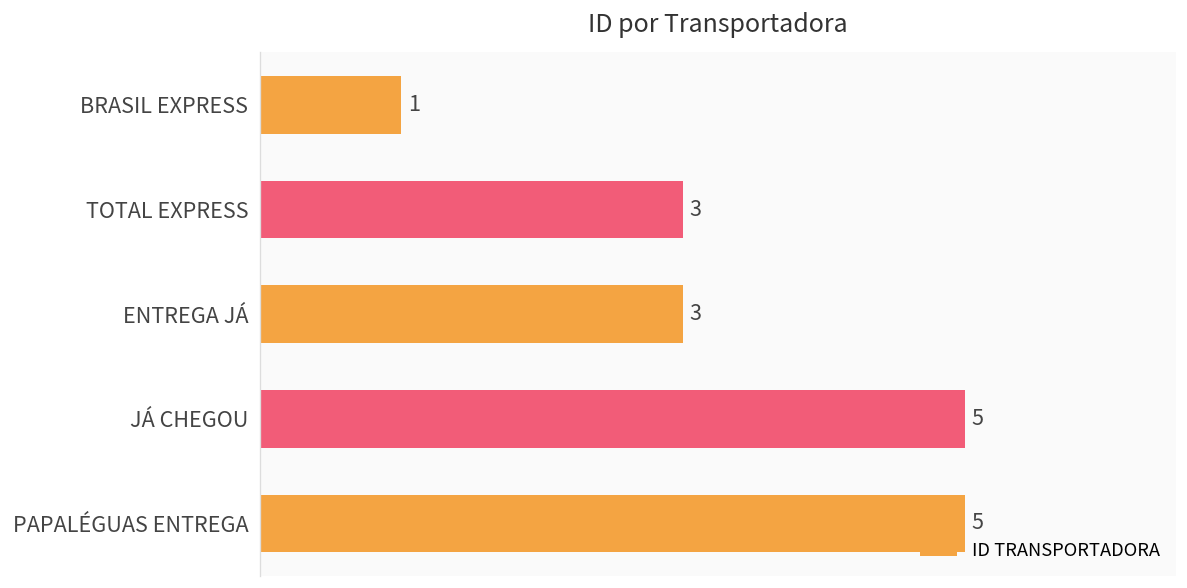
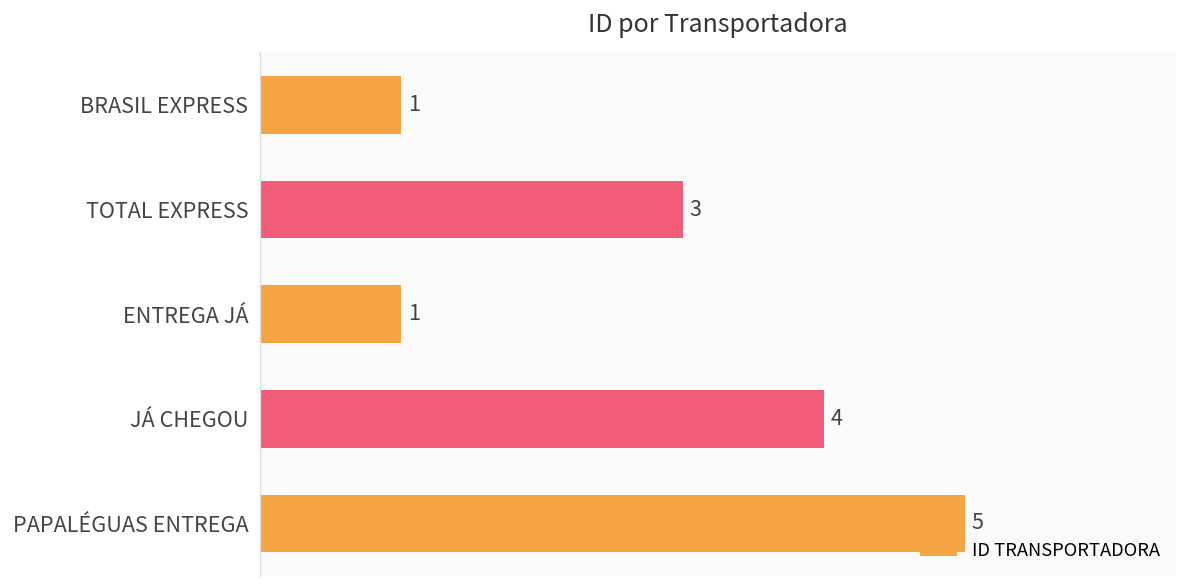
  {
    "BRASIL EXPRESS": 1,
    "TOTAL EXPRESS": 3,
-   "ENTREGA JÁ": 3,
-   "JÁ CHEGOU": 5,
+   "ENTREGA JÁ": 1,
+   "JÁ CHEGOU": 4,
    "PAPALÉGUAS ENTREGA": 5
  }
